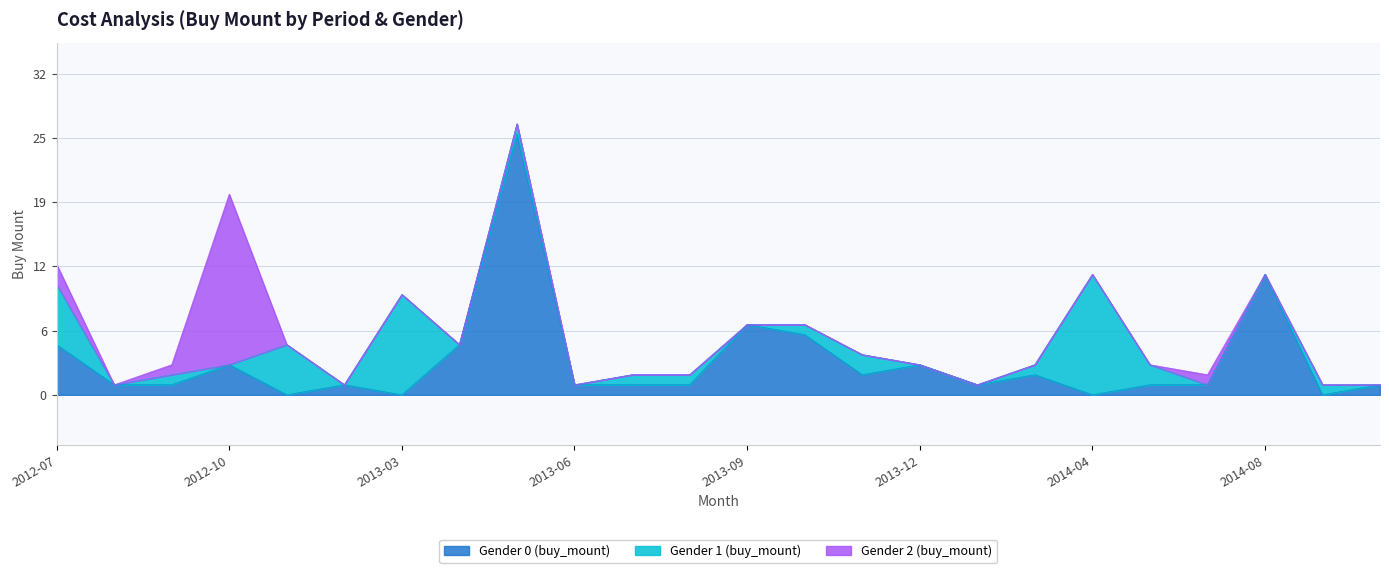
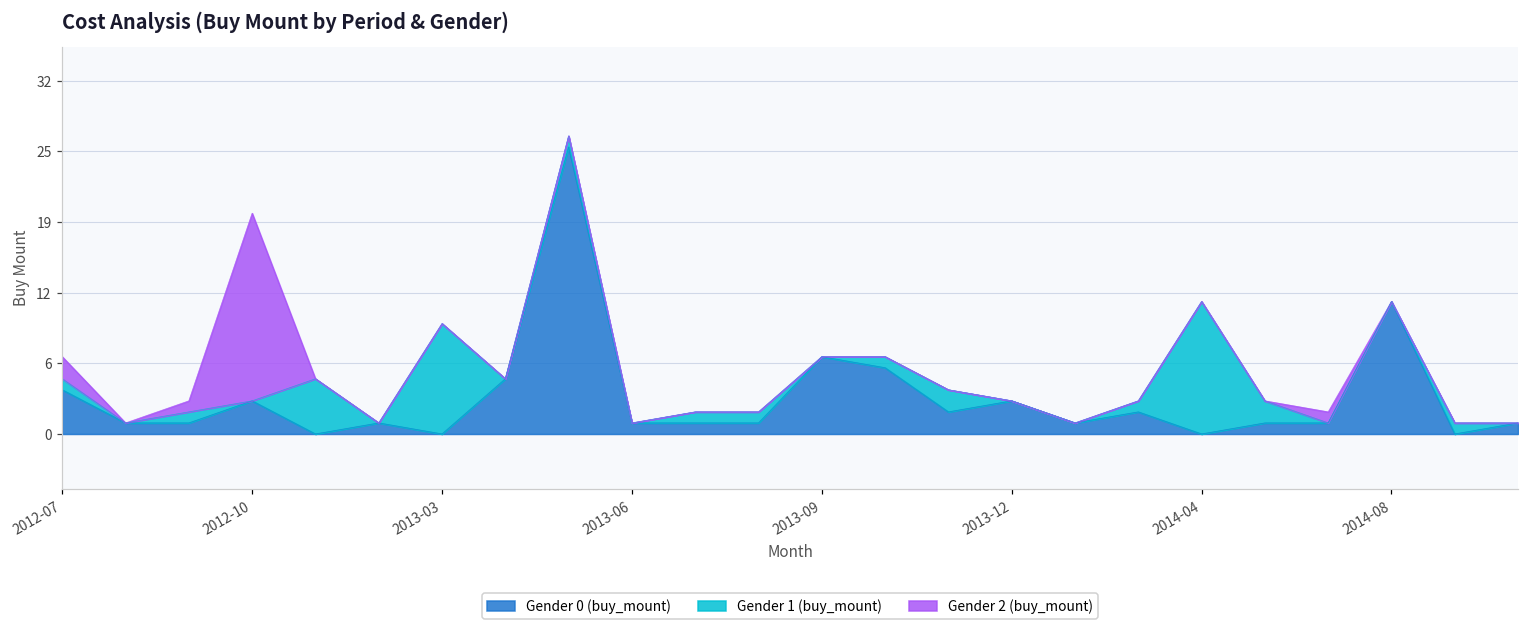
  {
    "Gender 0 (buy_mount)": {
-     "2012-07": 5,
+     "2012-07": 4,
      "2013-03": 0,
      "2014-04": 0
    },
    "Gender 1 (buy_mount)": {
-     "2012-07": 6
+     "2012-07": 1
    },
    "Gender 2 (buy_mount)": {
      "2012-07": 2,
      "2012-10": 17
    }
  }
